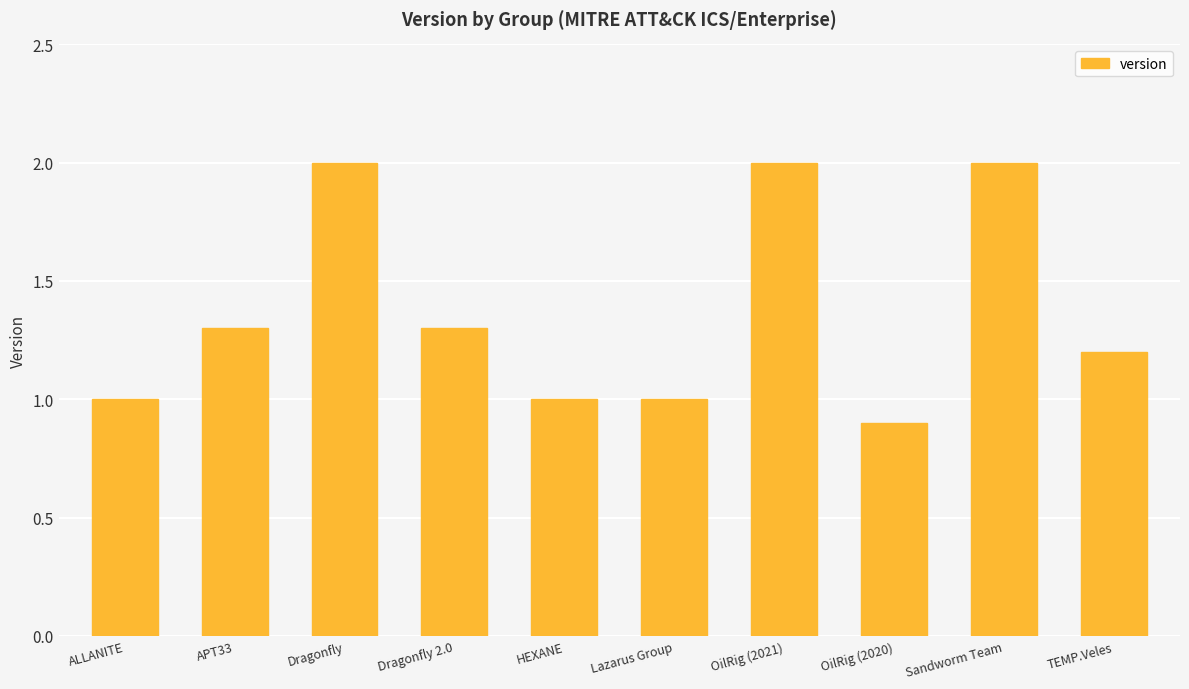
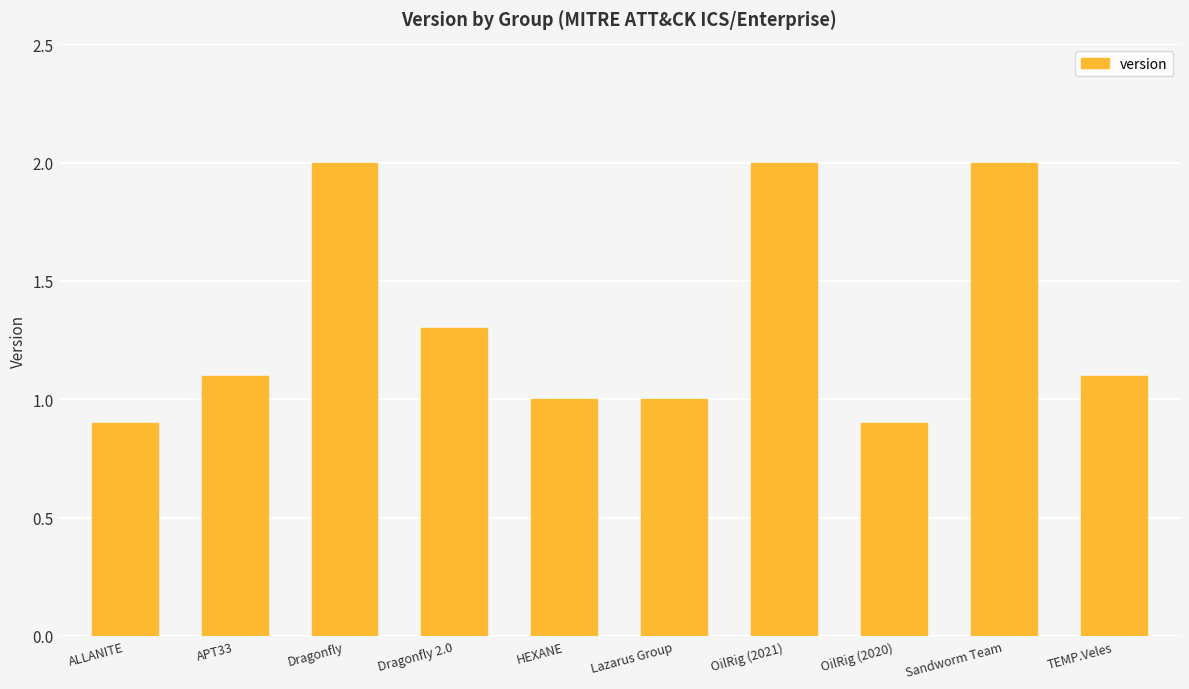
  {
-   "ALLANITE": 1.0,
-   "APT33": 1.3,
+   "ALLANITE": 0.9,
+   "APT33": 1.1,
    "Dragonfly": 2.0,
    "Dragonfly 2.0": 1.3,
    "HEXANE": 1.0,
    "Lazarus Group": 1.0,
    "OilRig (2021)": 2.0,
    "OilRig (2020)": 0.9,
    "Sandworm Team": 2.0,
-   "TEMP.Veles": 1.2
+   "TEMP.Veles": 1.1
  }
